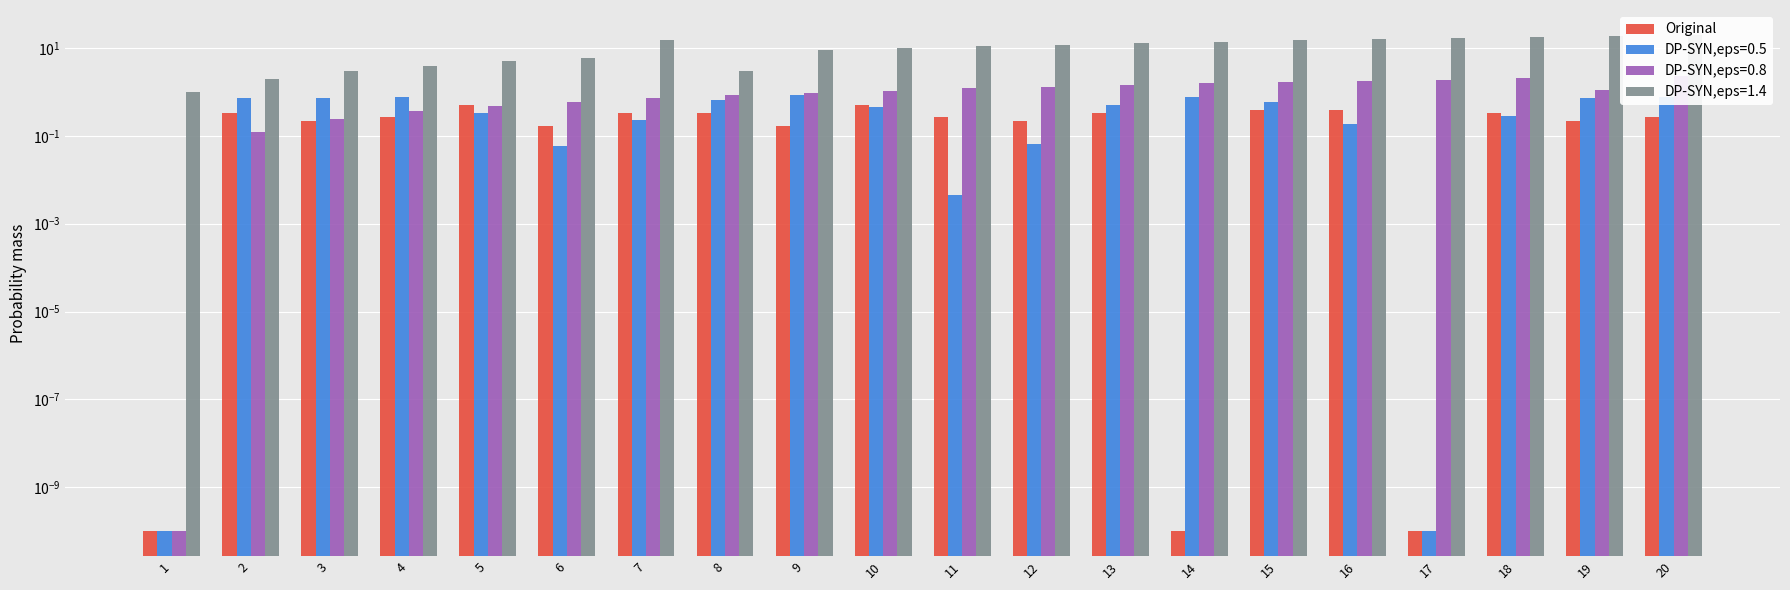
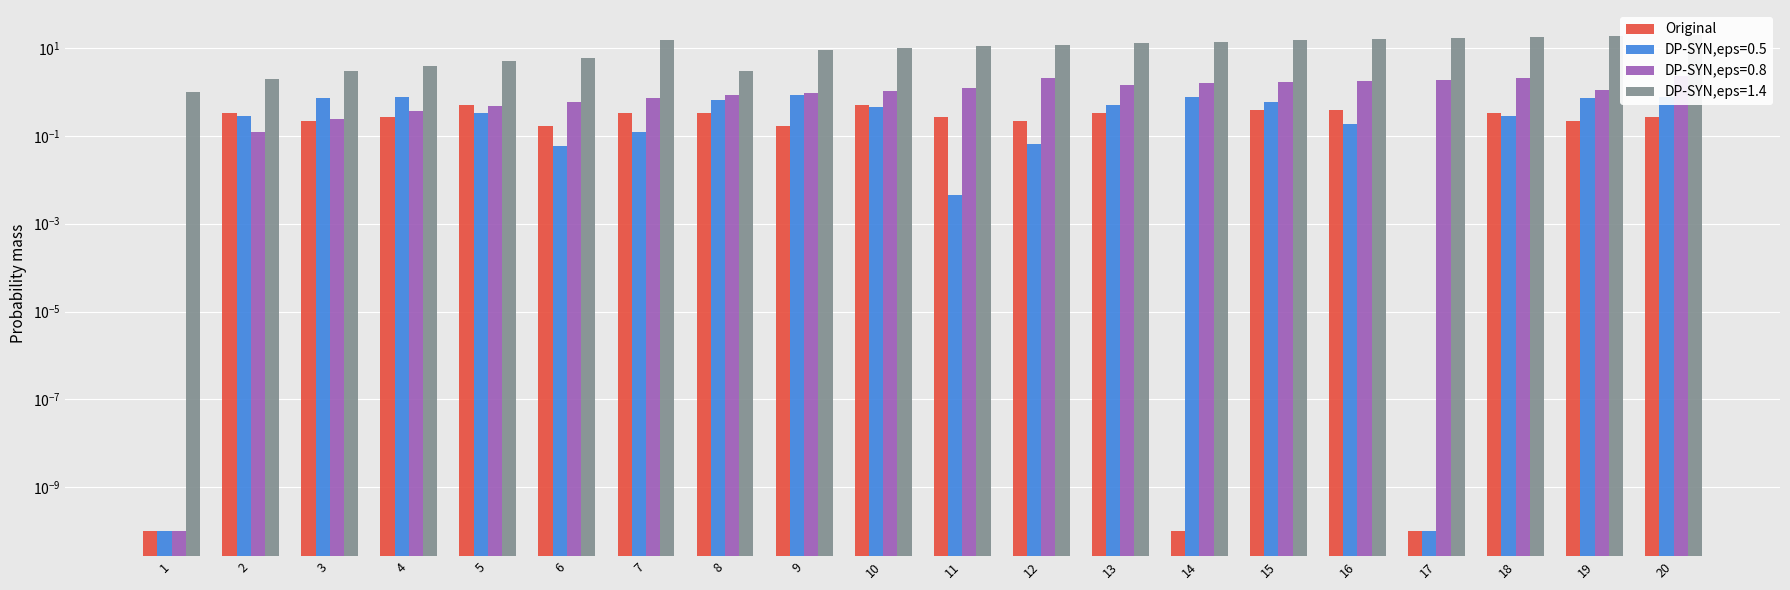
  {
    "Original": {
      "1": 0.00000000010,
      "2": 0.3,
      "3": 0.2,
      "4": 0.3,
      "5": 0.5,
      "6": 0.17,
      "7": 0.3,
      "8": 0.3,
      "9": 0.17,
      "10": 0.5,
      "11": 0.3,
      "12": 0.2,
      "13": 0.3,
      "14": 0.00000000010,
      "15": 0.4,
      "16": 0.4,
      "17": 0.00000000010,
      "18": 0.3,
      "19": 0.2,
      "20": 0.3
    },
    "DP-SYN,eps=0.5": {
      "1": 0.00000000010,
-     "2": 0.7,
+     "2": 0.3,
      "3": 0.7,
      "4": 0.8,
      "5": 0.3,
      "6": 0.06,
-     "7": 0.2,
+     "7": 0.12,
      "8": 0.7,
      "9": 0.8,
      "10": 0.4,
      "11": 0.005,
      "12": 0.06,
      "13": 0.5,
      "14": 0.8,
      "15": 0.6,
      "16": 0.18,
      "17": 0.00000000010,
      "18": 0.3,
      "19": 0.7
    },
    "DP-SYN,eps=0.8": {
      "1": 0.00000000010,
      "2": 0.12,
      "3": 0.2,
      "4": 0.4,
      "5": 0.5,
      "6": 0.6,
      "7": 0.7,
      "8": 0.8,
      "9": 1.0,
      "10": 1.1,
      "11": 1.2,
-     "12": 1.3,
+     "12": 2,
      "13": 1.4,
      "14": 1.6,
      "15": 1.7,
      "16": 1.8,
      "17": 2,
      "18": 2,
      "19": 1.1
    },
    "DP-SYN,eps=1.4": {
      "1": 1.0,
      "2": 2,
      "3": 3,
      "4": 4,
      "5": 5,
      "6": 6,
      "7": 15,
      "8": 3,
      "9": 9,
      "10": 10,
      "11": 11,
      "12": 12,
      "13": 13,
      "14": 14,
      "15": 15,
      "16": 16,
      "17": 17,
      "18": 18,
      "19": 19
    }
  }
